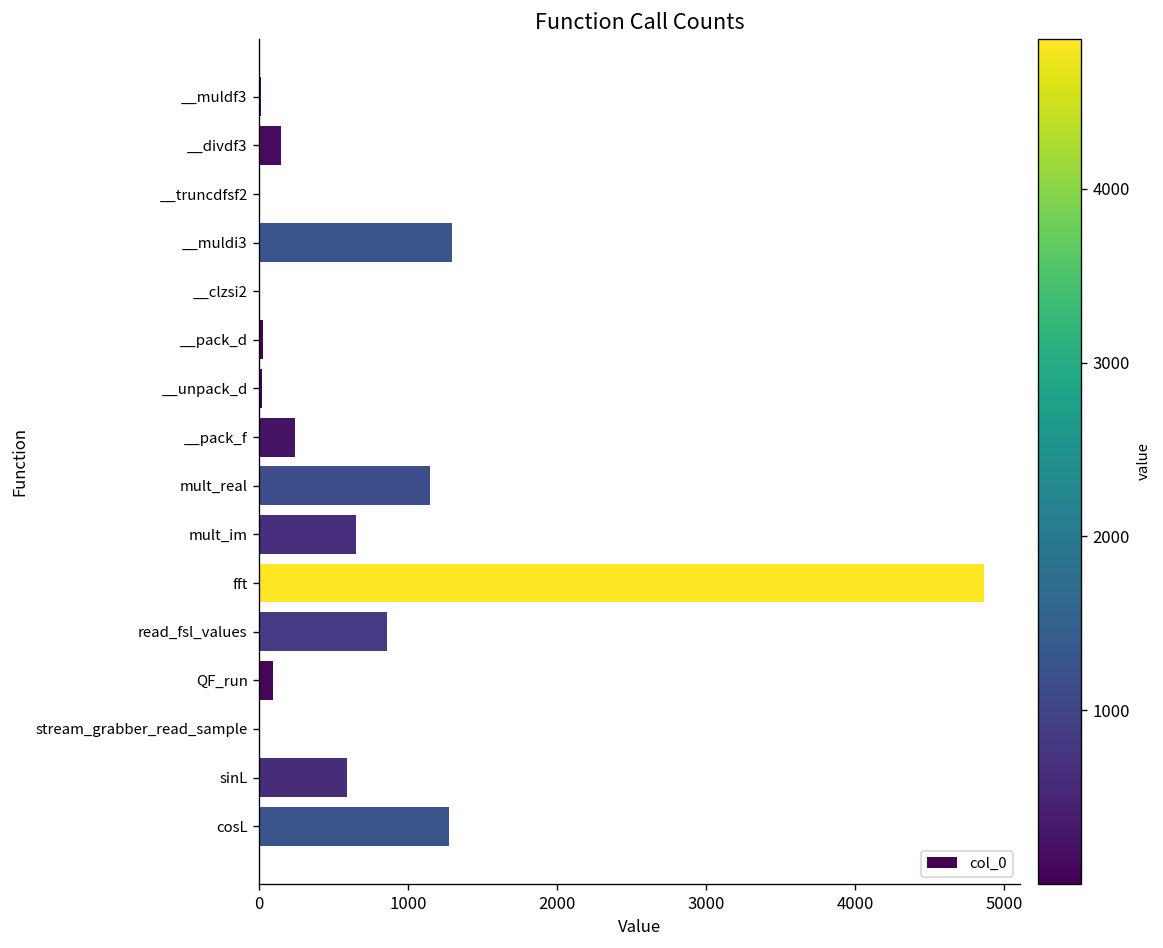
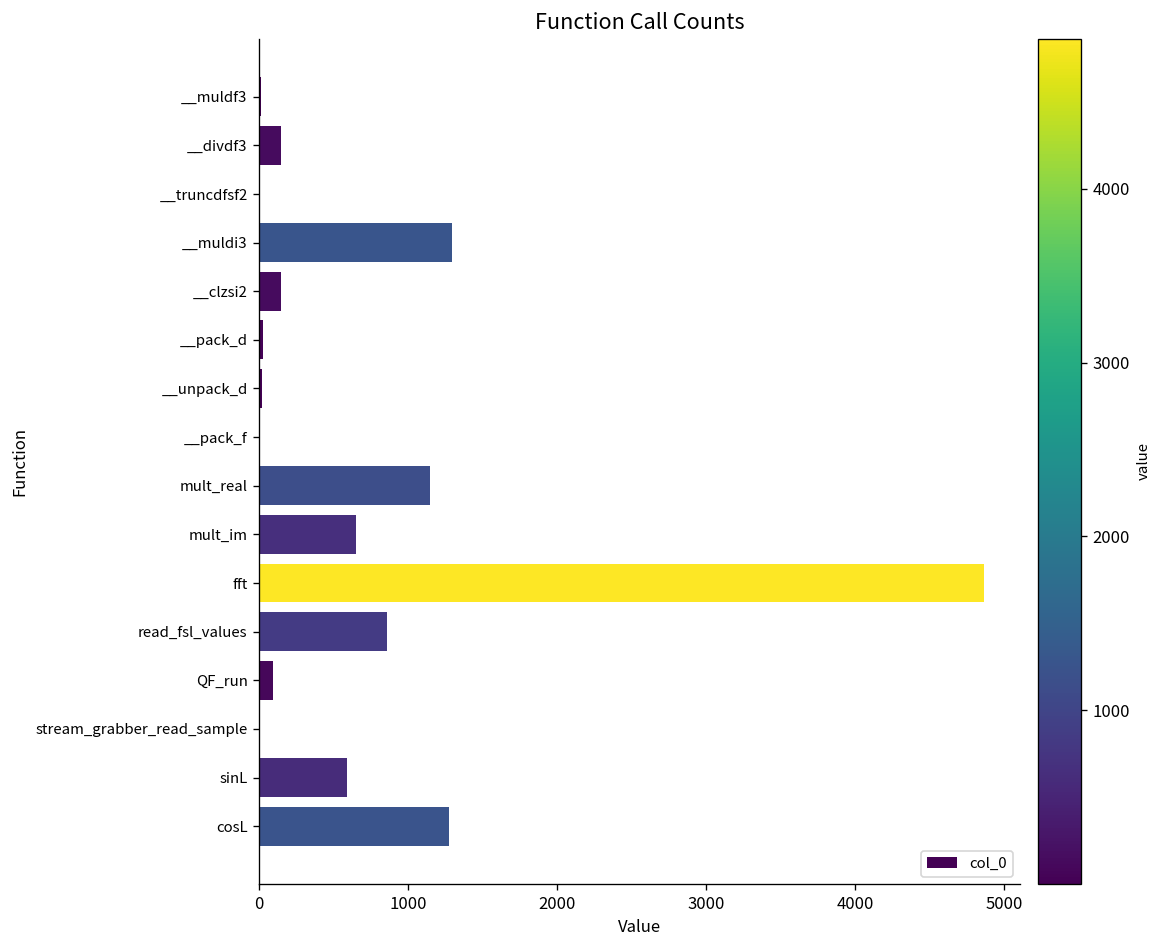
  {
    "__divdf3": 150,
    "__muldi3": 1290,
-   "__clzsi2": 0,
+   "__clzsi2": 140,
    "__pack_d": 20,
-   "__pack_f": 240,
+   "__pack_f": 0,
    "mult_real": 1140,
    "mult_im": 650,
    "fft": 4860,
    "read_fsl_values": 850,
    "QF_run": 90,
    "sinL": 590,
    "cosL": 1270
  }
